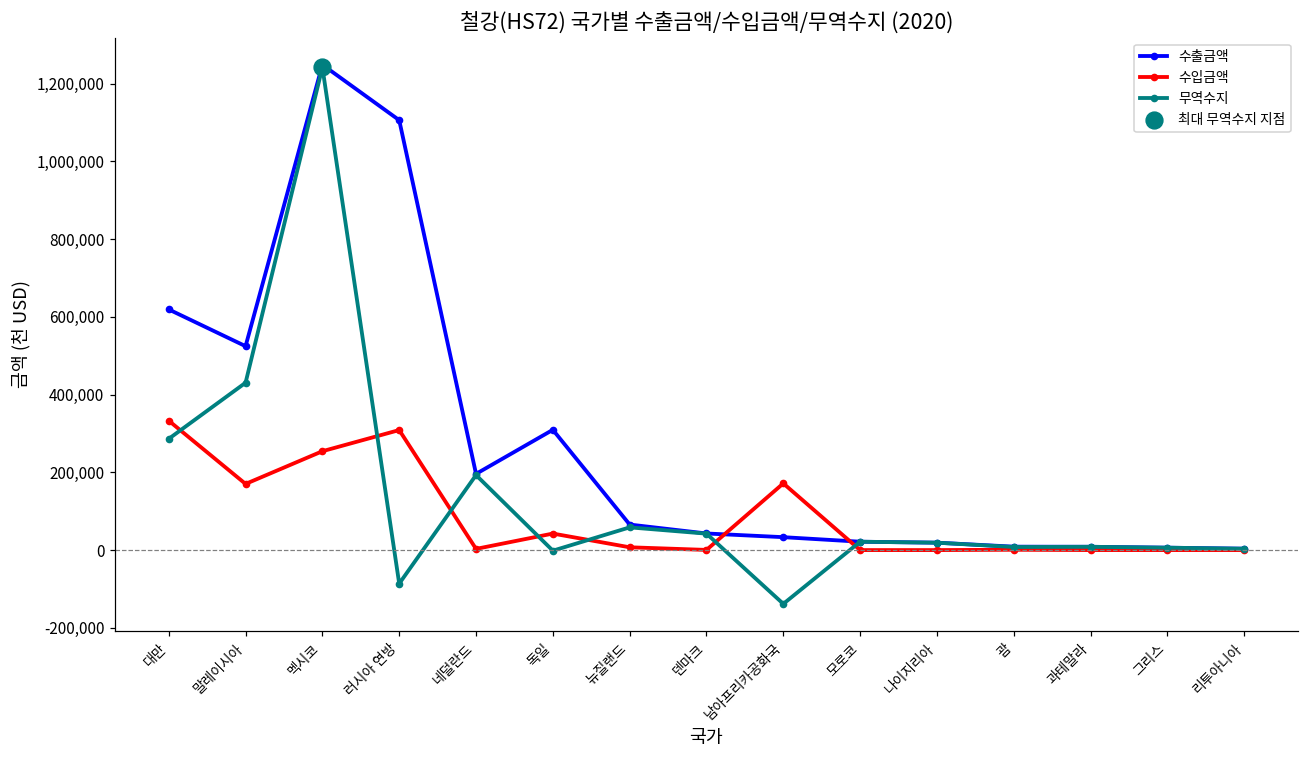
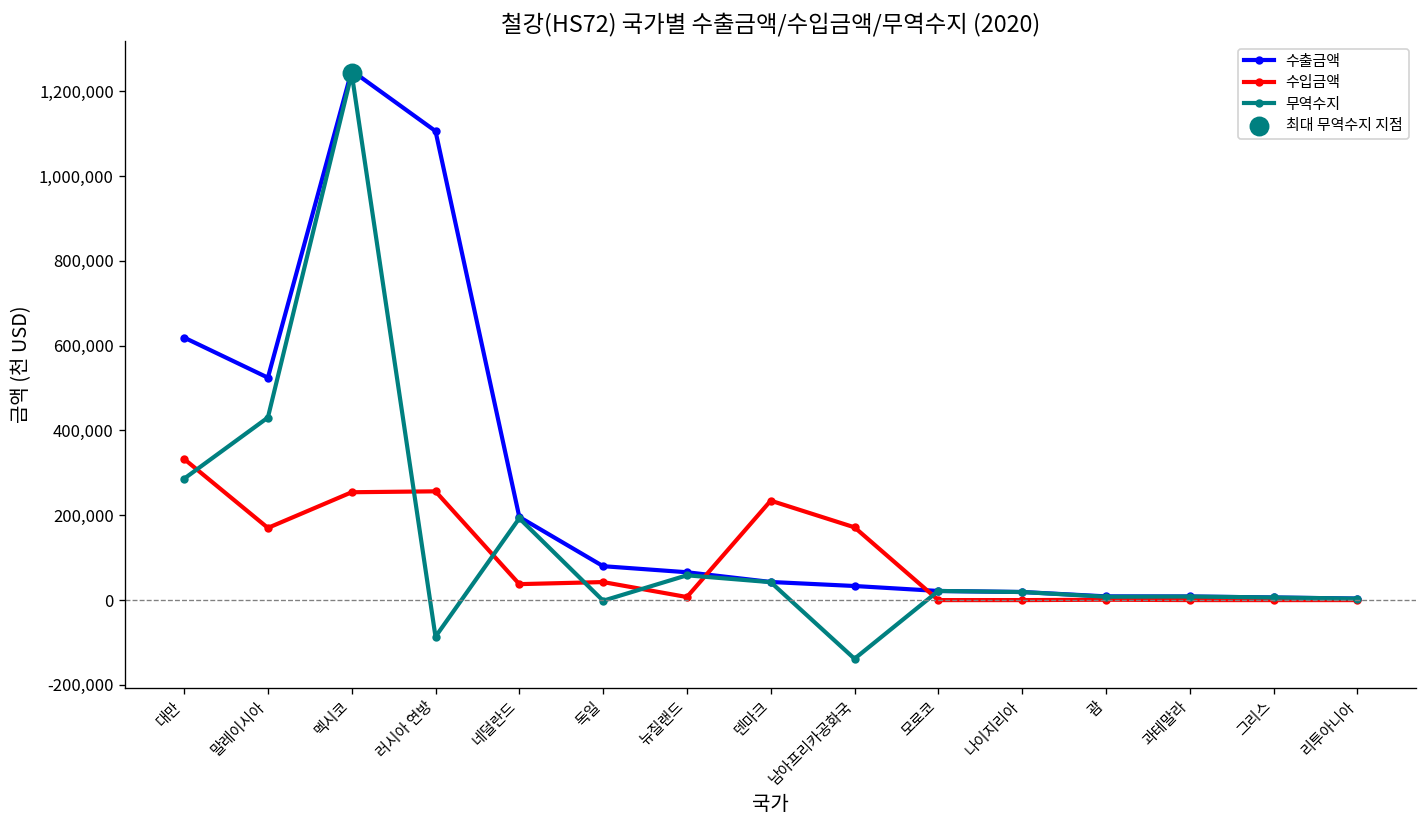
  {
    "수출금액": {
      "대만": "620,000",
      "말레이시아": "520,000",
      "러시아 연방": "1,110,000",
-     "독일": "310,000",
+     "독일": "80,000",
      "남아프리카공화국": "30,000"
    },
    "수입금액": {
      "대만": "330,000",
      "말레이시아": "170,000",
      "멕시코": "250,000",
-     "러시아 연방": "310,000",
-     "네덜란드": "0",
+     "러시아 연방": "260,000",
+     "네덜란드": "40,000",
      "독일": "40,000",
      "뉴질랜드": "10,000",
-     "덴마크": "0",
+     "덴마크": "230,000",
      "남아프리카공화국": "170,000",
      "모로코": "0",
      "나이지리아": "0",
      "과테말라": "0"
    }
  }
